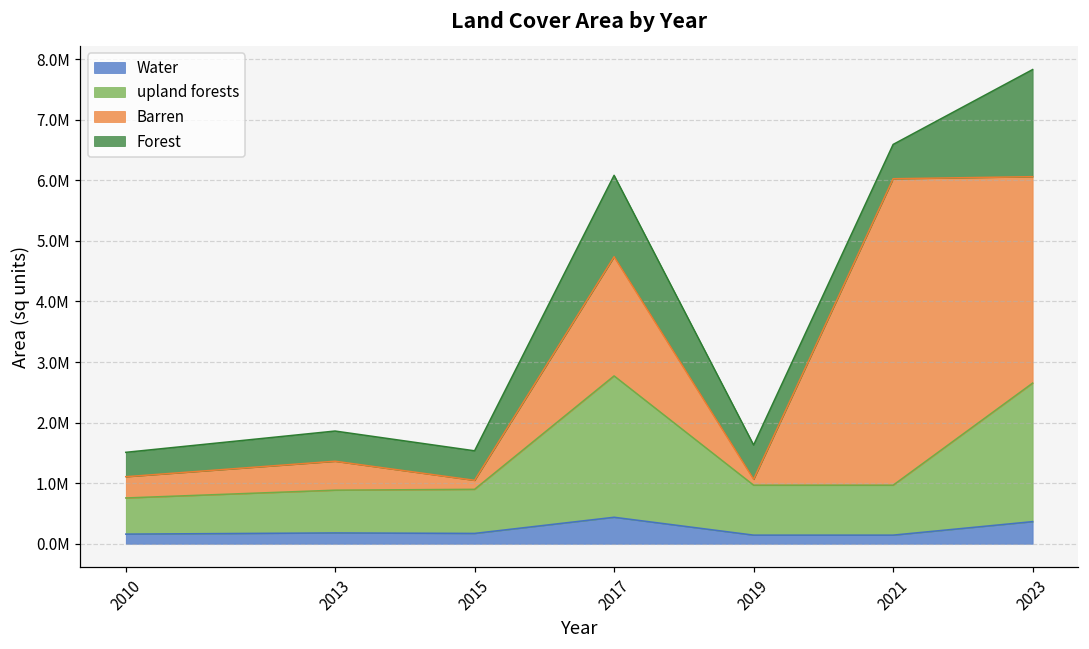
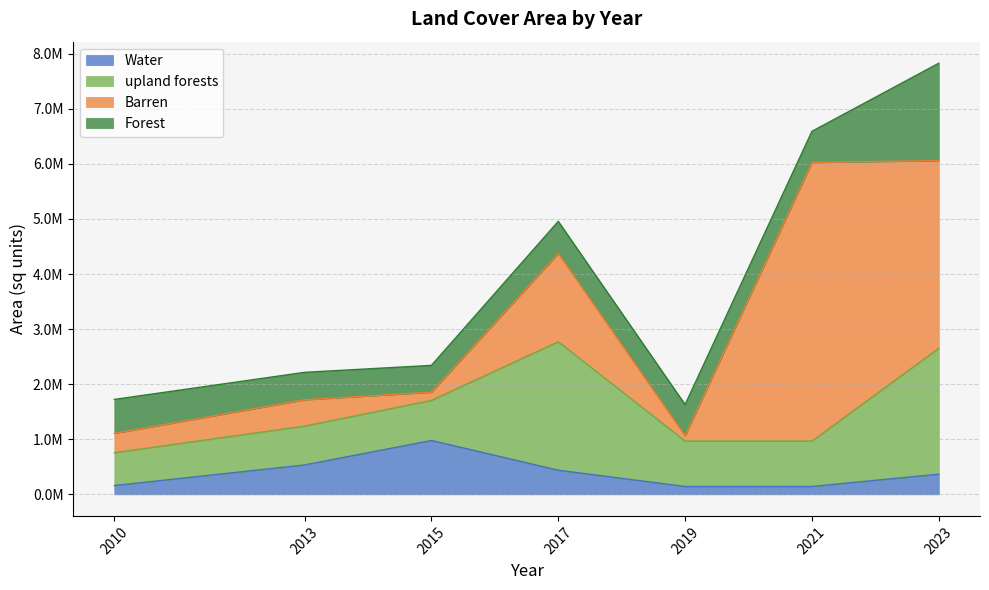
  {
    "Water": {
      "2010": 200000,
-     "2013": 200000,
-     "2015": 200000,
+     "2013": 500000,
+     "2015": 1000000,
      "2017": 400000,
      "2019": 100000,
      "2021": 100000,
      "2023": 400000
    },
    "upland forests": {
      "2010": 600000,
      "2013": 700000,
      "2015": 700000,
      "2017": 2300000,
      "2019": 800000,
      "2021": 800000,
      "2023": 2300000
    },
    "Barren": {
      "2010": 400000,
      "2013": 500000,
      "2015": 100000,
-     "2017": 2000000,
+     "2017": 1600000,
      "2019": 100000,
      "2021": 5100000,
      "2023": 3400000
    },
    "Forest": {
-     "2010": 400000,
+     "2010": 600000,
      "2013": 500000,
      "2015": 500000,
-     "2017": 1300000,
+     "2017": 600000,
      "2019": 600000,
      "2021": 600000,
      "2023": 1800000
    }
  }
